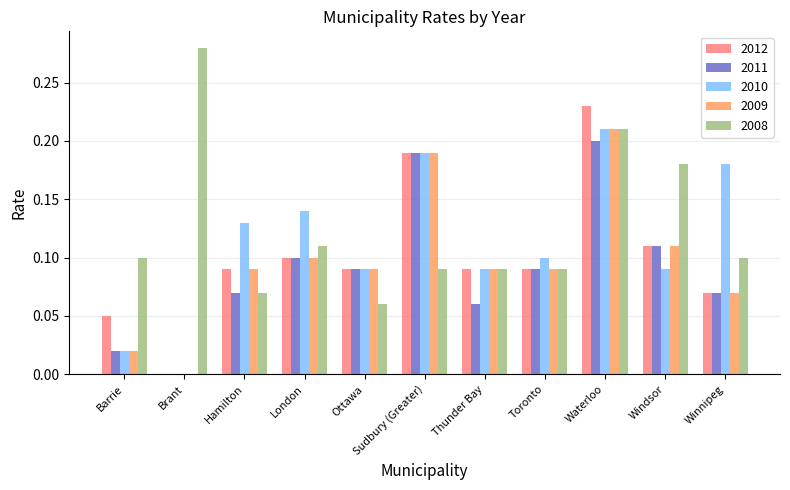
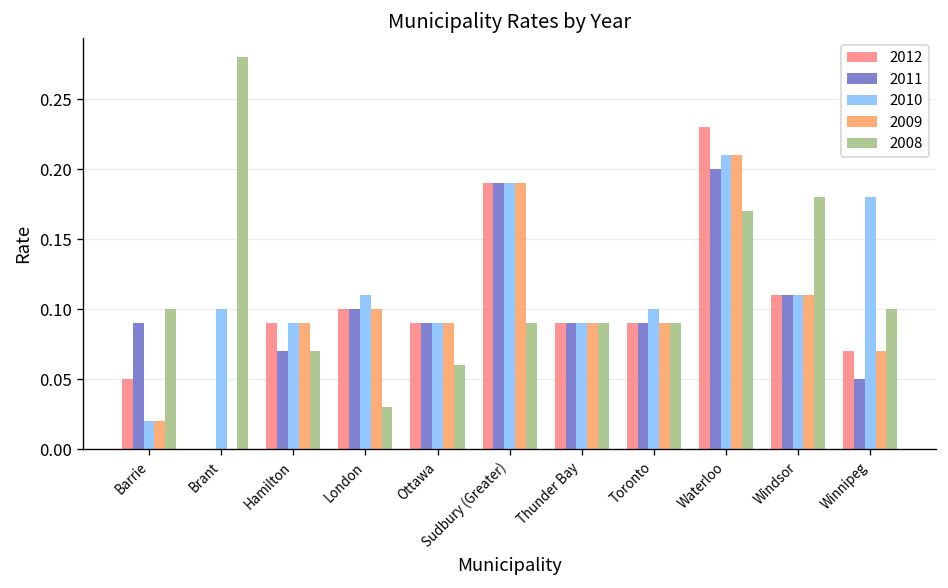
  {
    "2011": {
-     "Barrie": 0.02,
+     "Barrie": 0.09,
      "Brant": 0.00,
      "Hamilton": 0.07,
      "London": 0.10,
      "Ottawa": 0.09,
      "Sudbury (Greater)": 0.19,
-     "Thunder Bay": 0.06,
+     "Thunder Bay": 0.09,
      "Toronto": 0.09,
      "Waterloo": 0.20,
      "Windsor": 0.11,
-     "Winnipeg": 0.07
+     "Winnipeg": 0.05
    },
    "2010": {
      "Barrie": 0.02,
-     "Brant": 0.0,
-     "Hamilton": 0.13,
-     "London": 0.14,
+     "Brant": 0.1,
+     "Hamilton": 0.09,
+     "London": 0.11,
      "Ottawa": 0.09,
      "Sudbury (Greater)": 0.19,
      "Thunder Bay": 0.09,
      "Toronto": 0.10,
      "Waterloo": 0.21,
-     "Windsor": 0.09,
+     "Windsor": 0.11,
      "Winnipeg": 0.18
    },
    "2008": {
      "Barrie": 0.10,
      "Brant": 0.28,
      "Hamilton": 0.07,
-     "London": 0.11,
+     "London": 0.03,
      "Ottawa": 0.06,
      "Sudbury (Greater)": 0.09,
      "Thunder Bay": 0.09,
      "Toronto": 0.09,
-     "Waterloo": 0.21,
+     "Waterloo": 0.17,
      "Windsor": 0.18,
      "Winnipeg": 0.10
    }
  }
